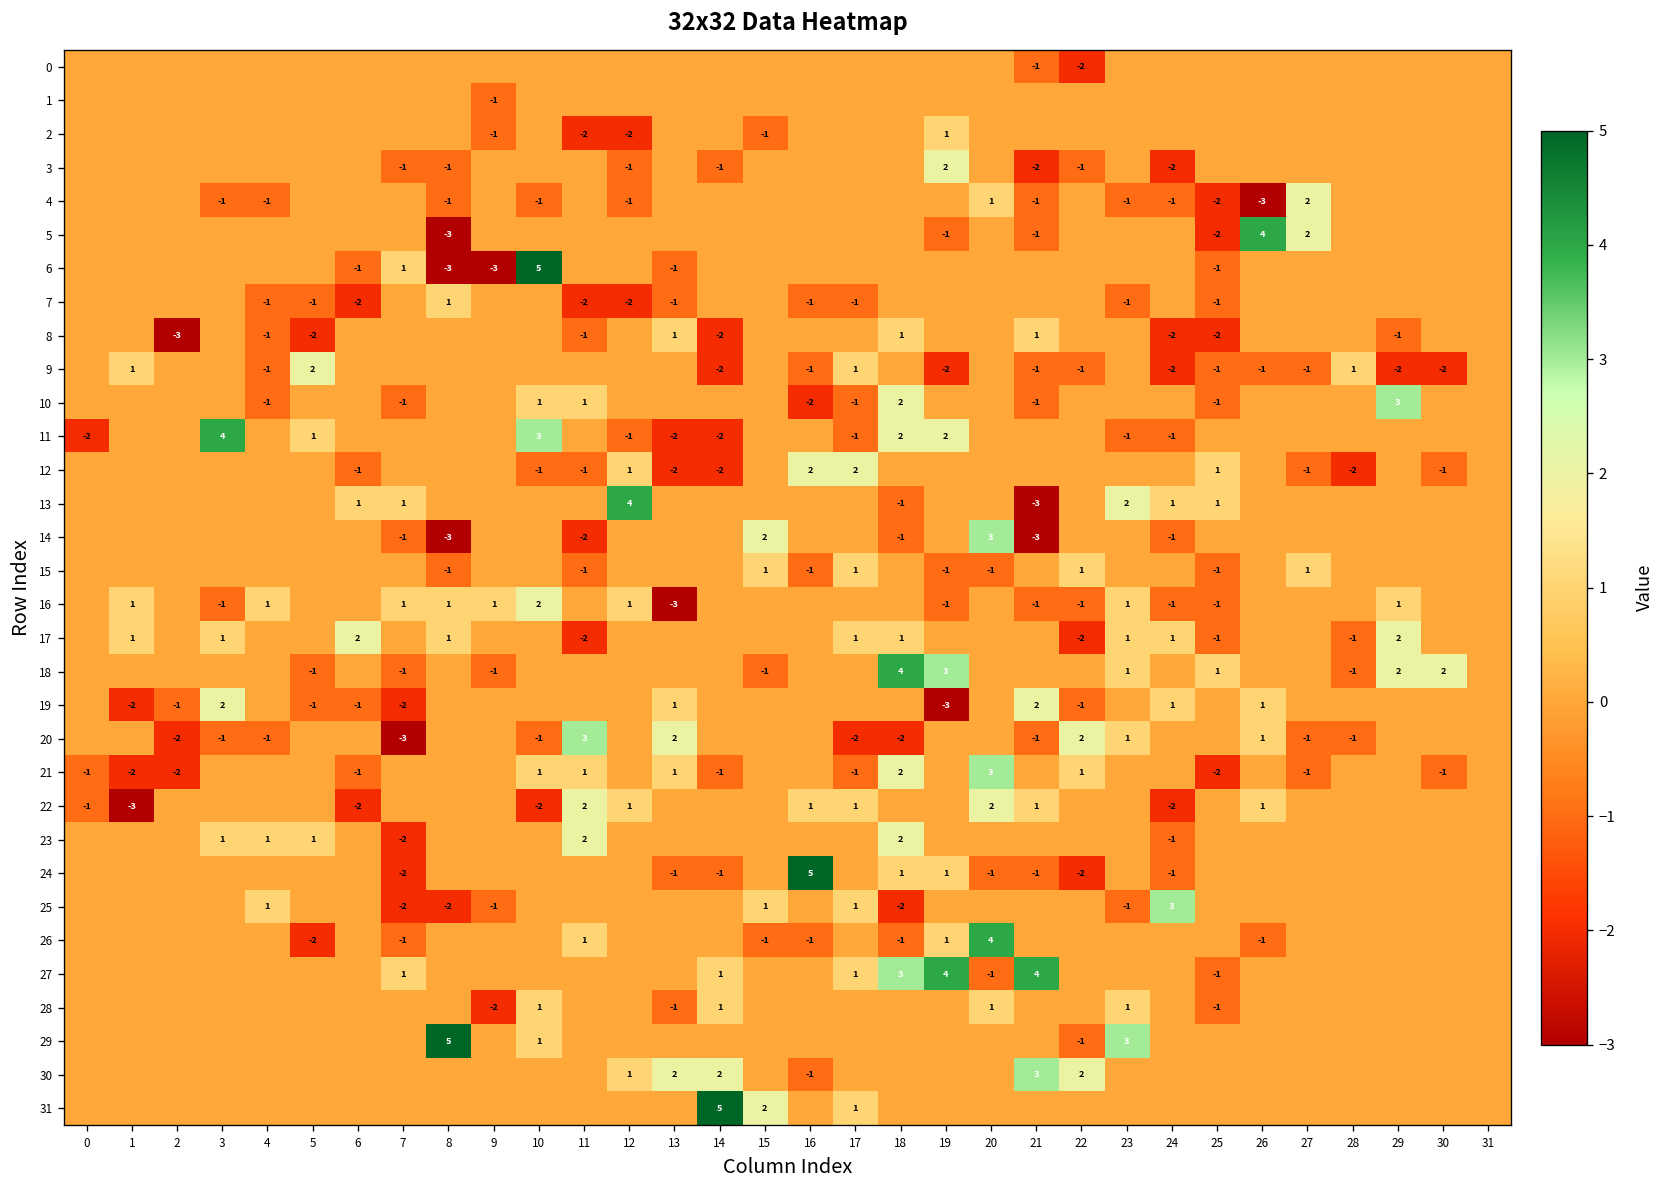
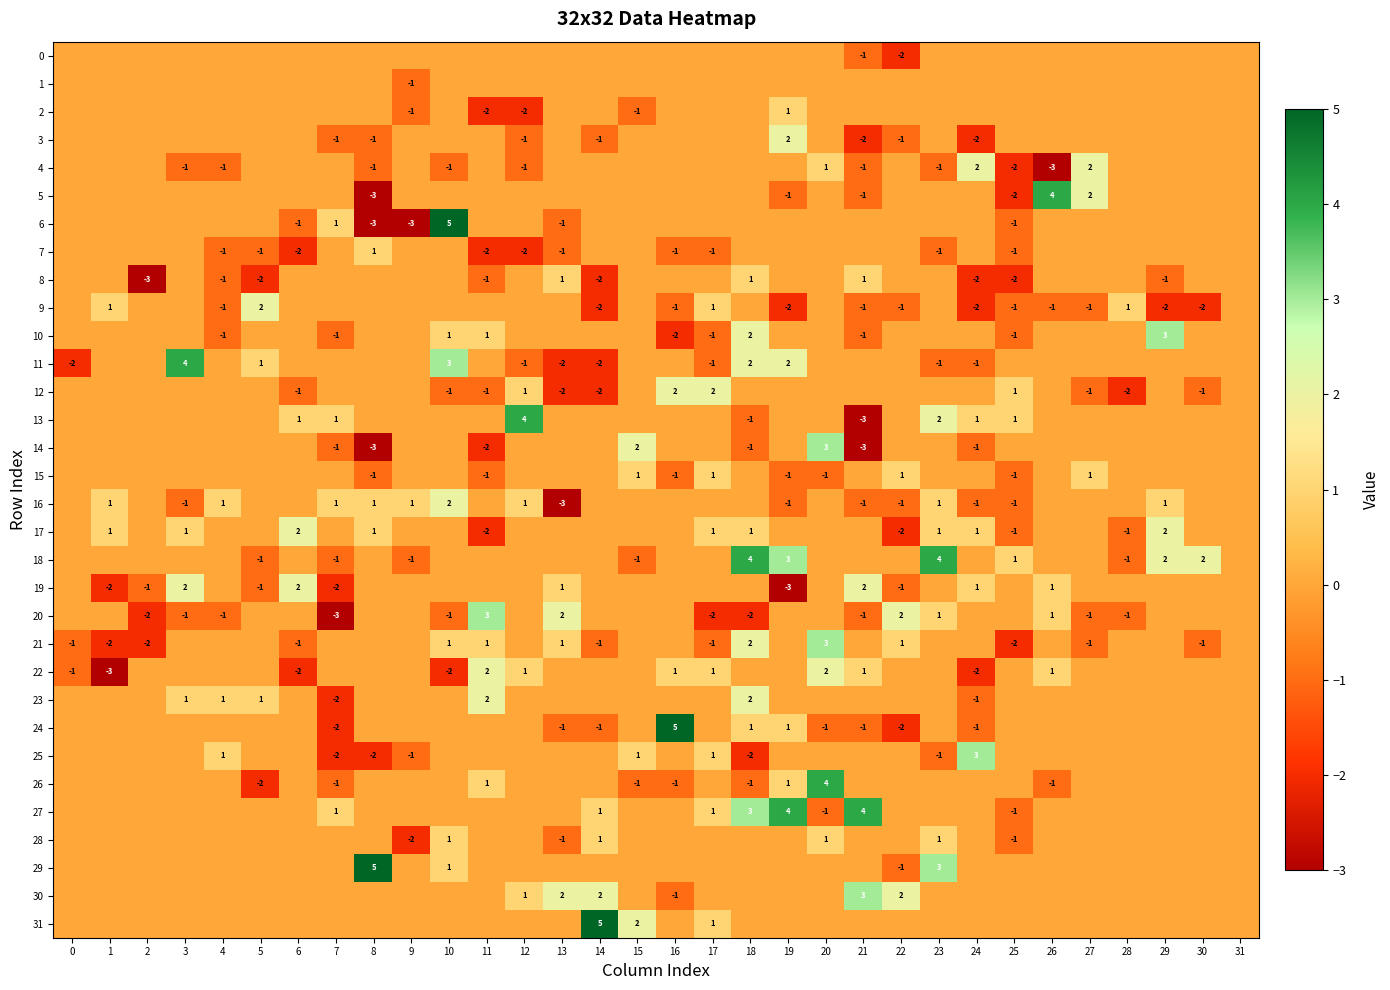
  {
    "4": {
      "3": -1,
      "4": -1,
      "8": -1,
      "10": -1,
      "12": -1,
      "20": 1,
      "21": -1,
      "23": -1,
-     "24": -1,
+     "24": 2,
      "25": -2,
      "26": -3,
      "27": 2
    },
    "18": {
      "5": -1,
      "7": -1,
      "9": -1,
      "15": -1,
      "18": 4,
      "19": 3,
-     "23": 1,
+     "23": 4,
      "25": 1,
      "28": -1,
      "29": 2,
      "30": 2
    },
    "19": {
      "1": -2,
      "2": -1,
      "3": 2,
      "5": -1,
-     "6": -1,
+     "6": 2,
      "7": -2,
      "13": 1,
      "19": -3,
      "21": 2,
      "22": -1,
      "24": 1,
      "26": 1
    }
  }
